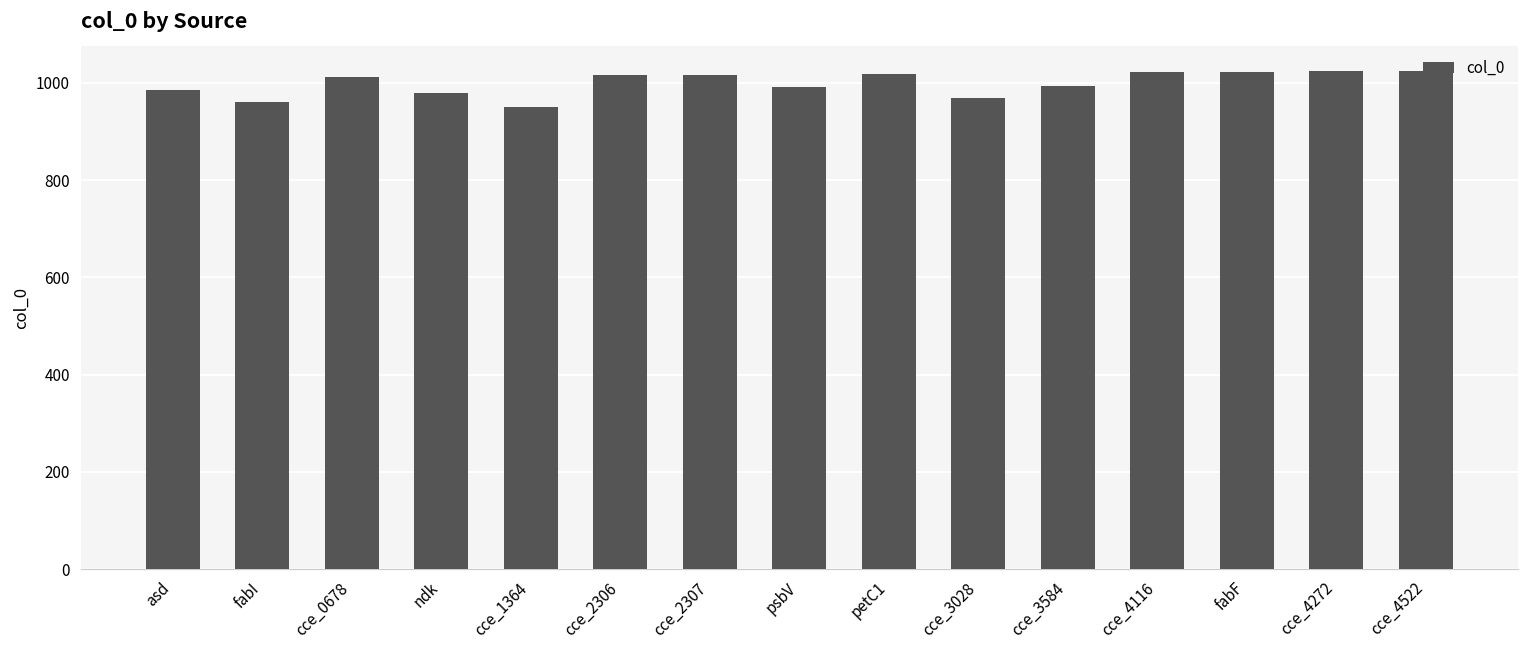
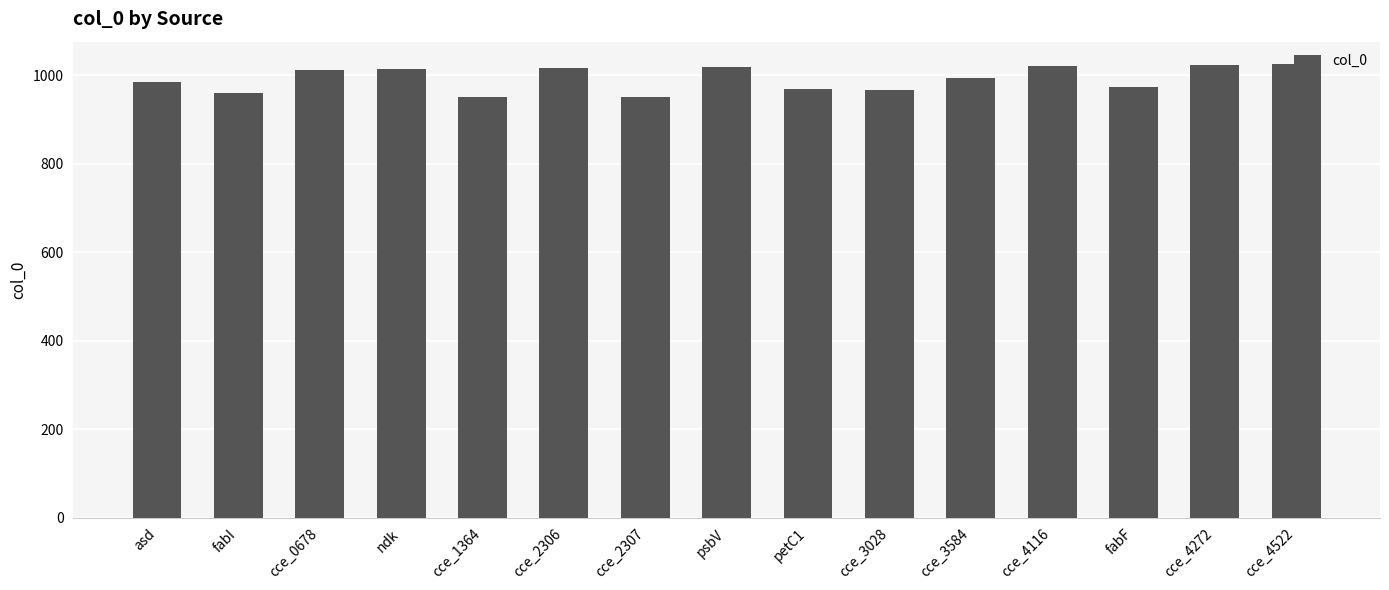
  {
    "asd": 990,
    "fabI": 960,
    "cce_0678": 1010,
-   "ndk": 980,
+   "ndk": 1010,
    "cce_1364": 950,
    "cce_2306": 1020,
-   "cce_2307": 1020,
-   "psbV": 990,
-   "petC1": 1020,
+   "cce_2307": 950,
+   "psbV": 1020,
+   "petC1": 970,
    "cce_3028": 970,
    "cce_3584": 990,
    "cce_4116": 1020,
-   "fabF": 1020,
+   "fabF": 970,
    "cce_4272": 1020,
    "cce_4522": 1030
  }
